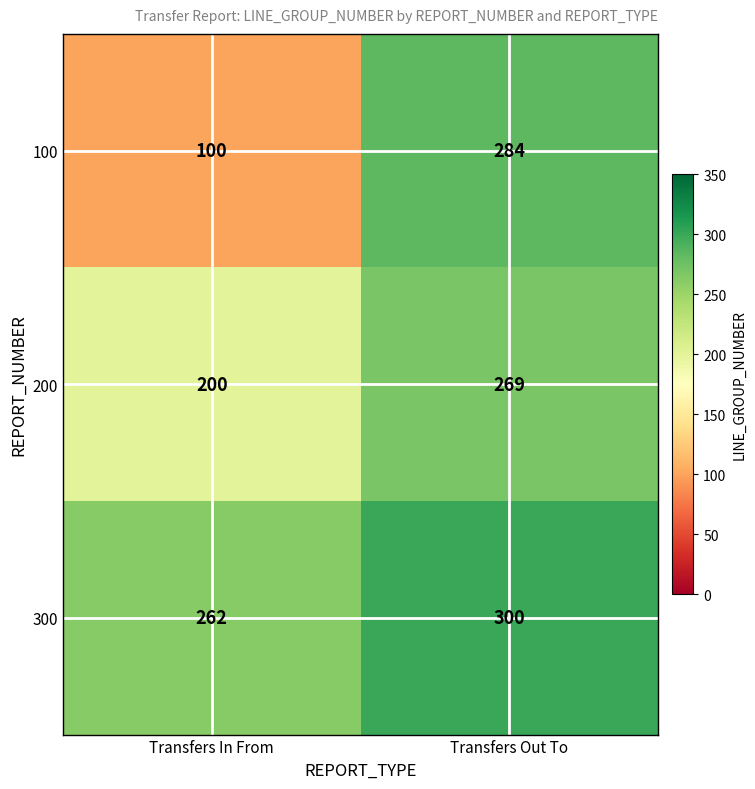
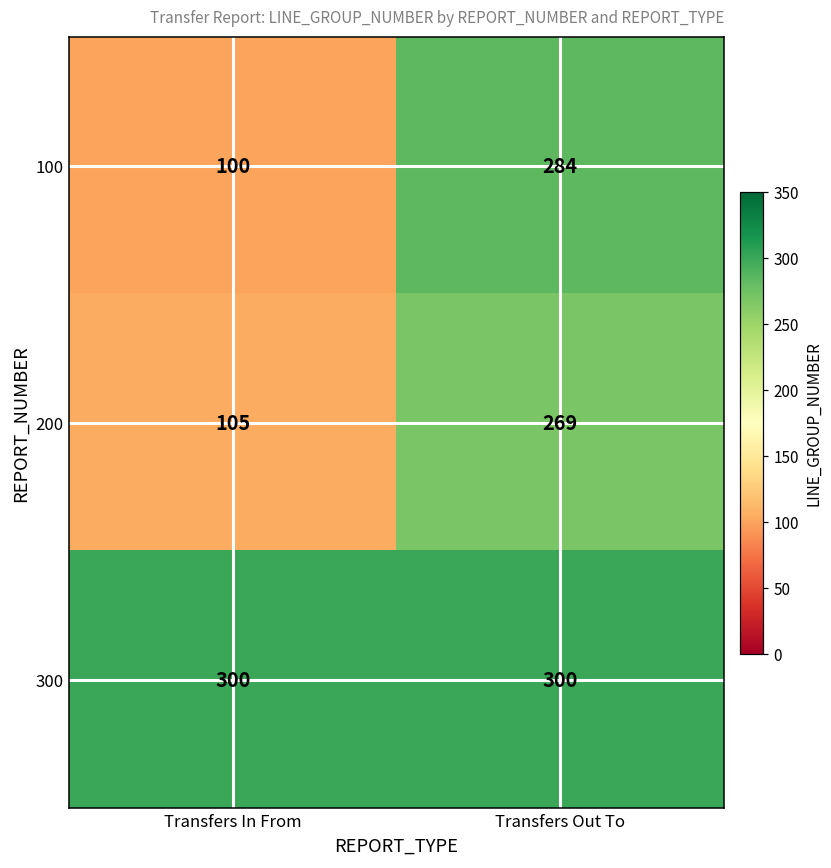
  {
    "100": {
      "Transfers In From": 100,
      "Transfers Out To": 284
    },
    "200": {
-     "Transfers In From": 200,
+     "Transfers In From": 105,
      "Transfers Out To": 269
    },
    "300": {
-     "Transfers In From": 262,
+     "Transfers In From": 300,
      "Transfers Out To": 300
    }
  }
